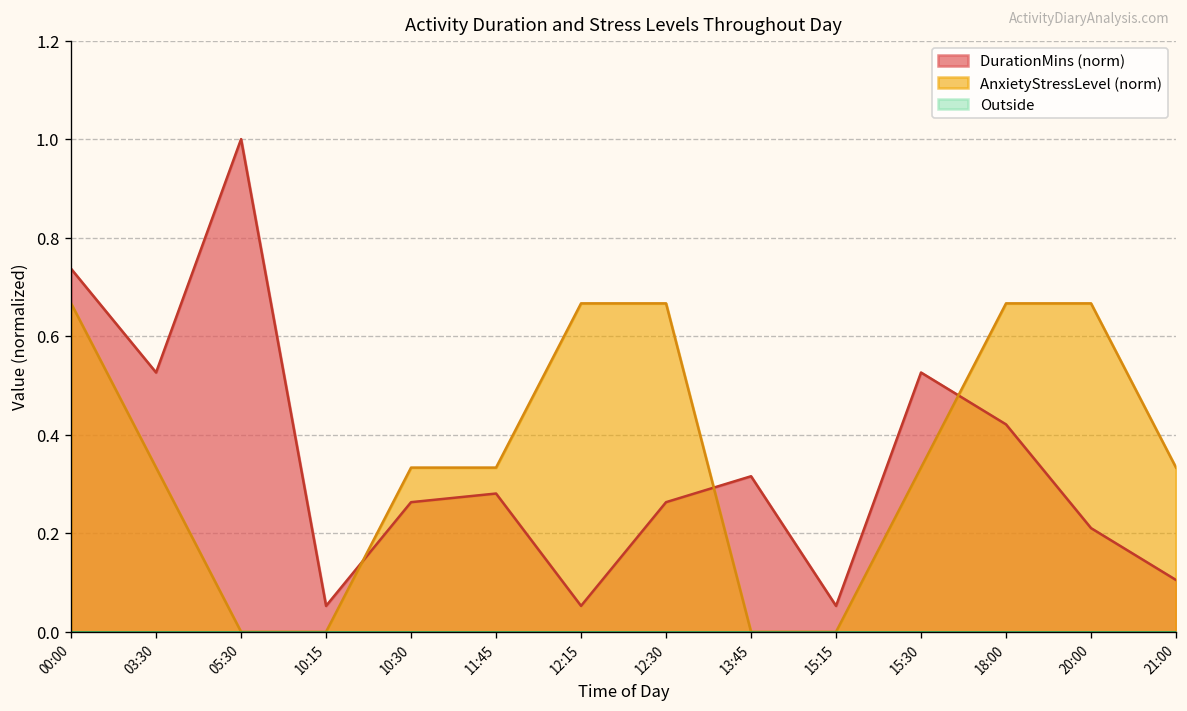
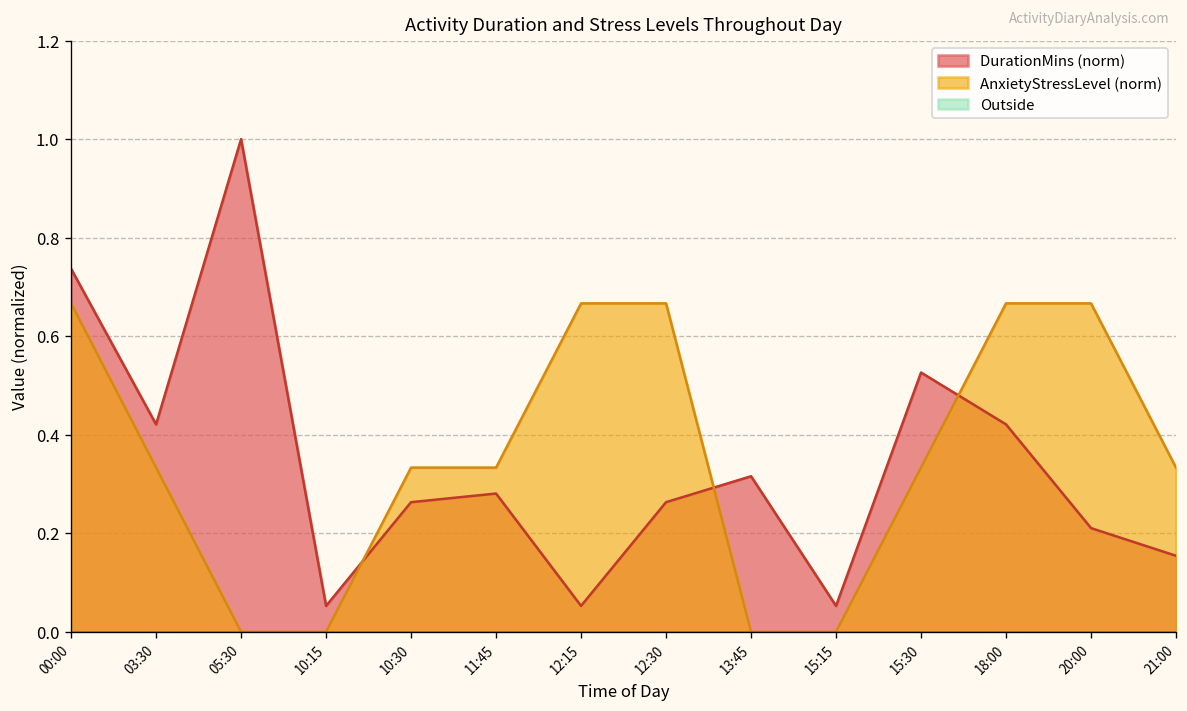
  {
    "DurationMins (norm)": {
      "00:00": 0.74,
-     "03:30": 0.53,
+     "03:30": 0.42,
      "05:30": 1.00,
      "10:15": 0.05,
      "10:30": 0.26,
      "11:45": 0.28,
      "12:15": 0.05,
      "12:30": 0.26,
      "13:45": 0.32,
      "15:15": 0.05,
      "15:30": 0.53,
      "18:00": 0.42,
      "20:00": 0.21,
-     "21:00": 0.11
+     "21:00": 0.15
    },
    "AnxietyStressLevel (norm)": {
      "00:00": 0.67,
      "03:30": 0.33,
      "10:30": 0.33,
      "11:45": 0.33,
      "12:15": 0.67,
      "12:30": 0.67,
      "15:30": 0.33,
      "18:00": 0.67,
      "20:00": 0.67,
      "21:00": 0.33
    },
    "Outside": {
      "00:00": 0.00,
      "03:30": 0.00,
      "10:30": 0.00,
      "11:45": 0.00,
      "12:15": 0.00,
      "12:30": 0.00,
      "15:30": 0.00,
      "18:00": 0.00,
      "20:00": 0.00,
      "21:00": 0.00
    }
  }
